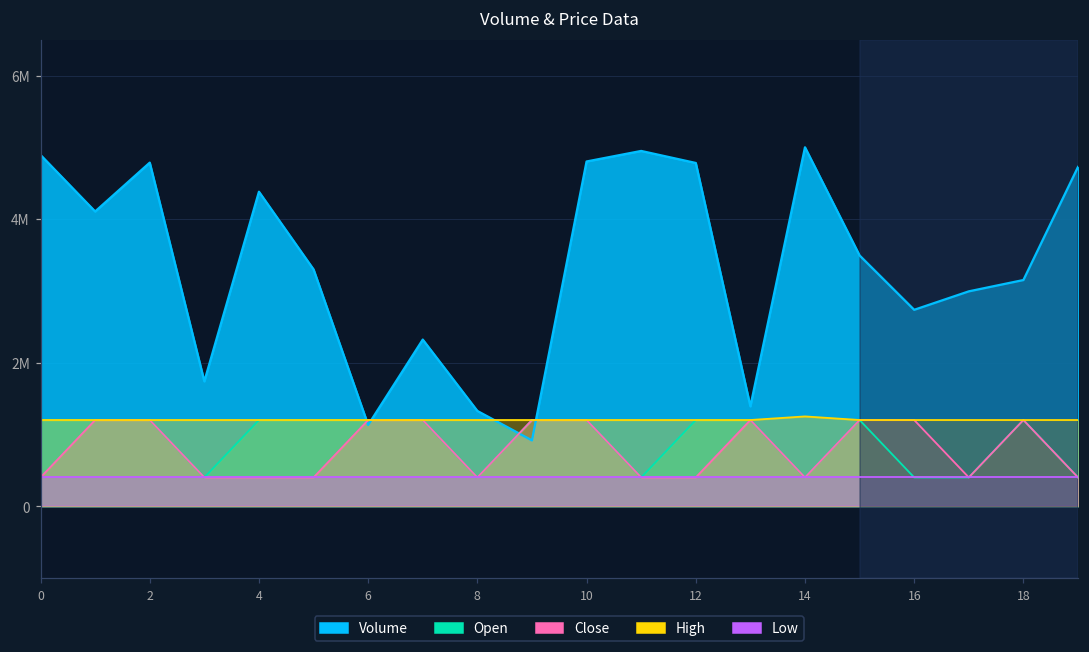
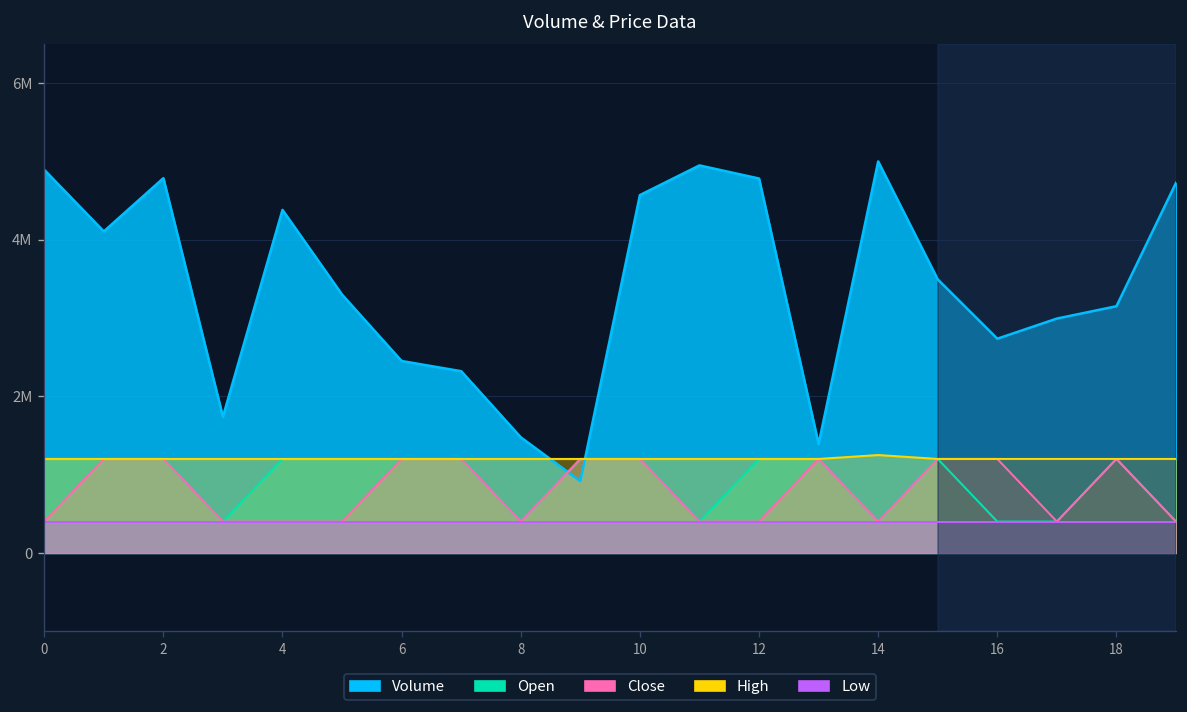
  {
    "Volume": {
      "0": 4900000,
      "2": 4800000,
      "4": 4400000,
-     "6": 1100000,
-     "8": 1300000,
-     "10": 4800000,
+     "6": 2500000,
+     "8": 1500000,
+     "10": 4600000,
      "12": 4800000,
      "14": 5000000
    },
    "High": {
      "8": 1200000,
      "14": 1300000
    }
  }
